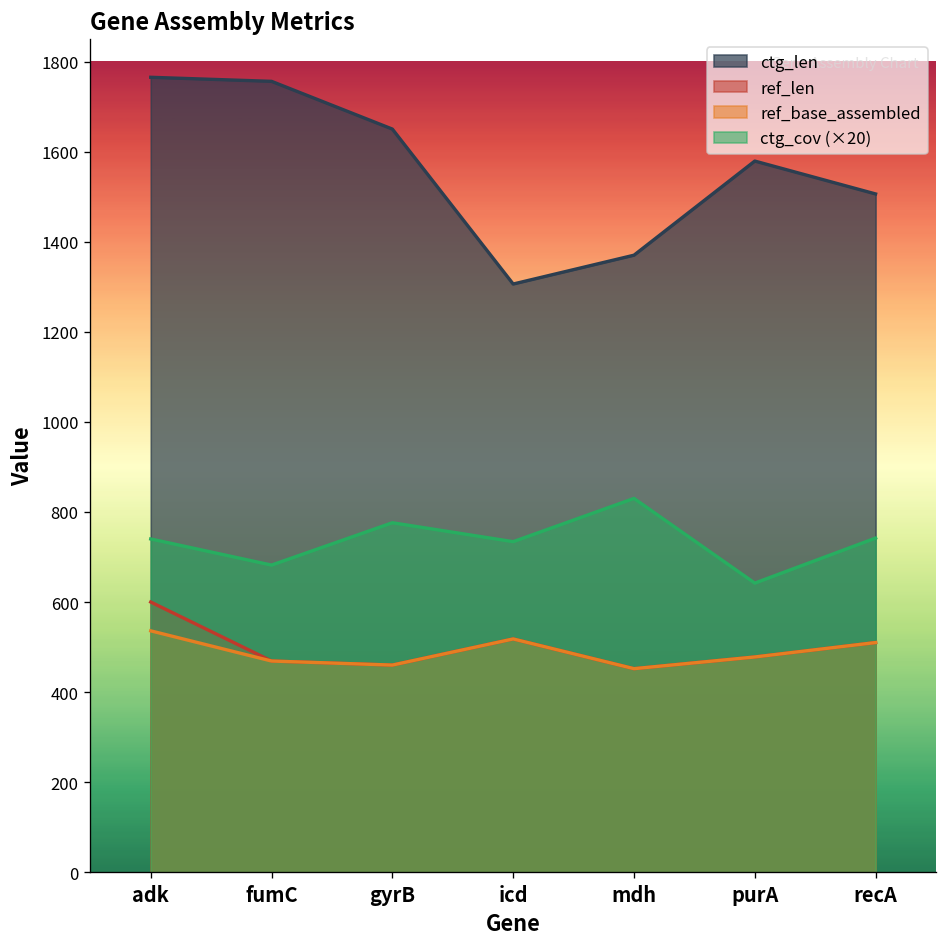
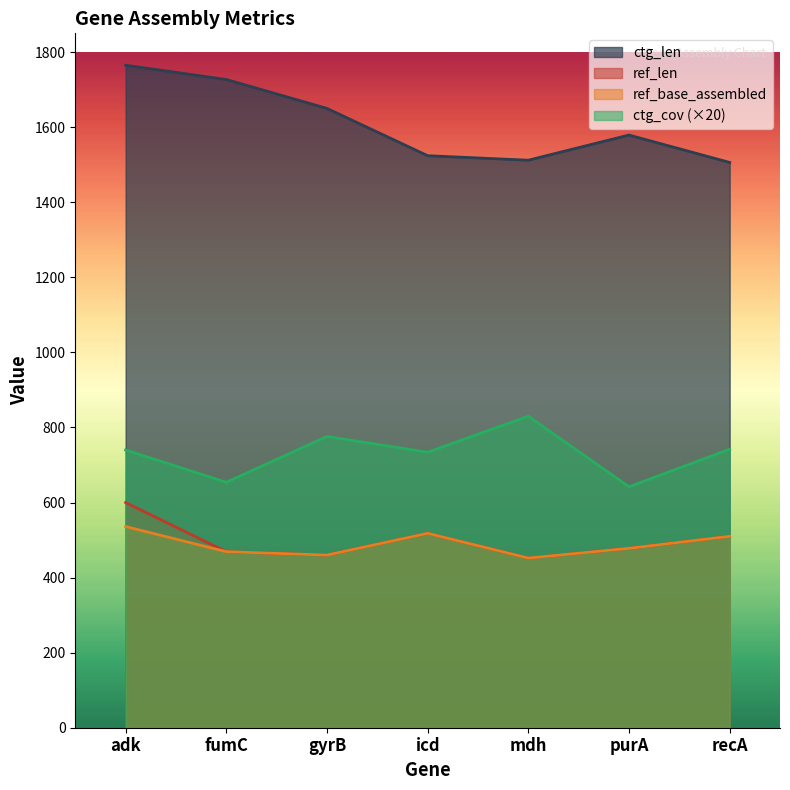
  {
    "ctg_len": {
      "adk": 1770,
-     "fumC": 1760,
+     "fumC": 1730,
      "gyrB": 1650,
-     "icd": 1310,
-     "mdh": 1370,
+     "icd": 1520,
+     "mdh": 1510,
      "purA": 1580,
      "recA": 1510
    },
    "ref_len": {
      "adk": 600
    },
    "ref_base_assembled": {
      "adk": 540
    },
    "ctg_cov (×20)": {
      "adk": 740,
-     "fumC": 680,
+     "fumC": 650,
      "gyrB": 780,
      "icd": 730,
      "mdh": 830,
      "purA": 640,
      "recA": 740
    }
  }
